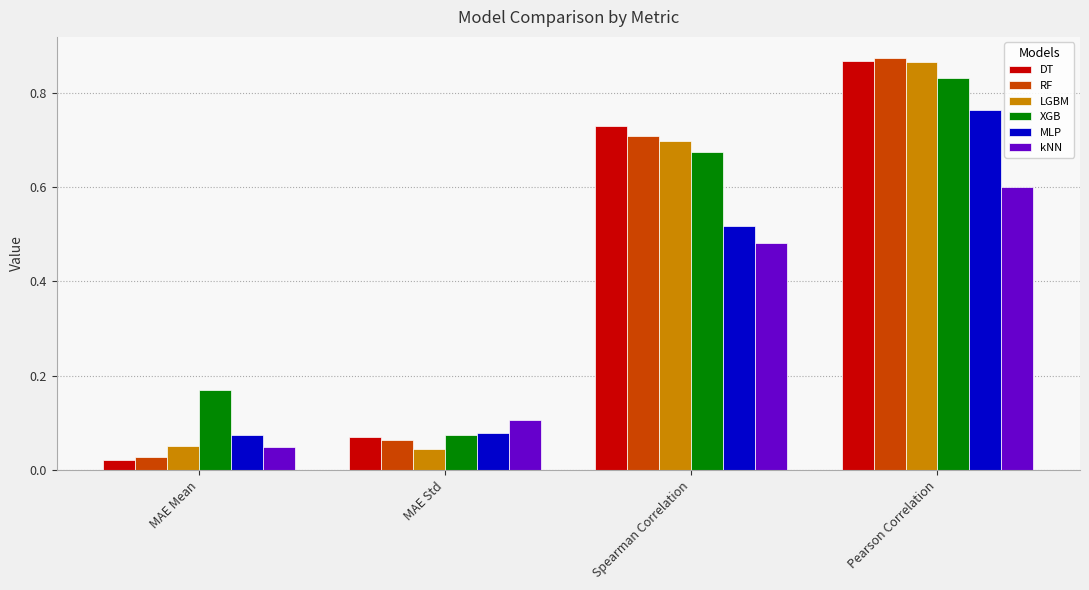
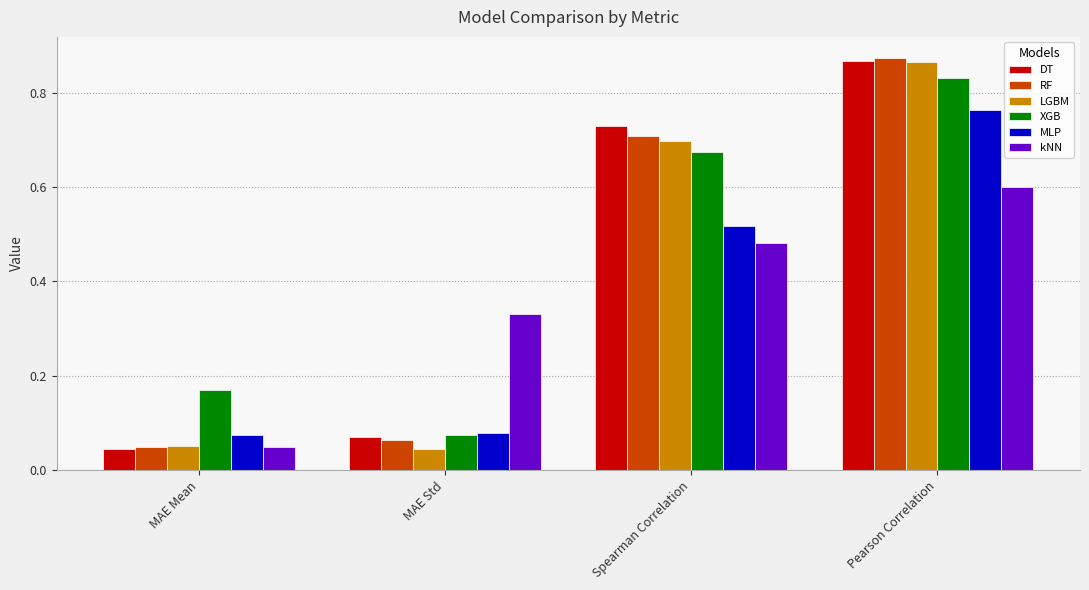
  {
    "DT": {
-     "MAE Mean": 0.02,
+     "MAE Mean": 0.05,
      "MAE Std": 0.07,
      "Spearman Correlation": 0.73,
      "Pearson Correlation": 0.87
    },
    "RF": {
-     "MAE Mean": 0.03,
+     "MAE Mean": 0.05,
      "MAE Std": 0.06,
      "Spearman Correlation": 0.71,
      "Pearson Correlation": 0.87
    },
    "LGBM": {
      "MAE Mean": 0.05,
      "MAE Std": 0.04,
      "Spearman Correlation": 0.70,
      "Pearson Correlation": 0.87
    },
    "XGB": {
      "MAE Mean": 0.17,
      "MAE Std": 0.07,
      "Spearman Correlation": 0.67,
      "Pearson Correlation": 0.83
    },
    "MLP": {
      "MAE Mean": 0.07,
      "MAE Std": 0.08,
      "Spearman Correlation": 0.52,
      "Pearson Correlation": 0.76
    },
    "kNN": {
      "MAE Mean": 0.05,
-     "MAE Std": 0.11,
+     "MAE Std": 0.33,
      "Spearman Correlation": 0.48,
      "Pearson Correlation": 0.60
    }
  }
